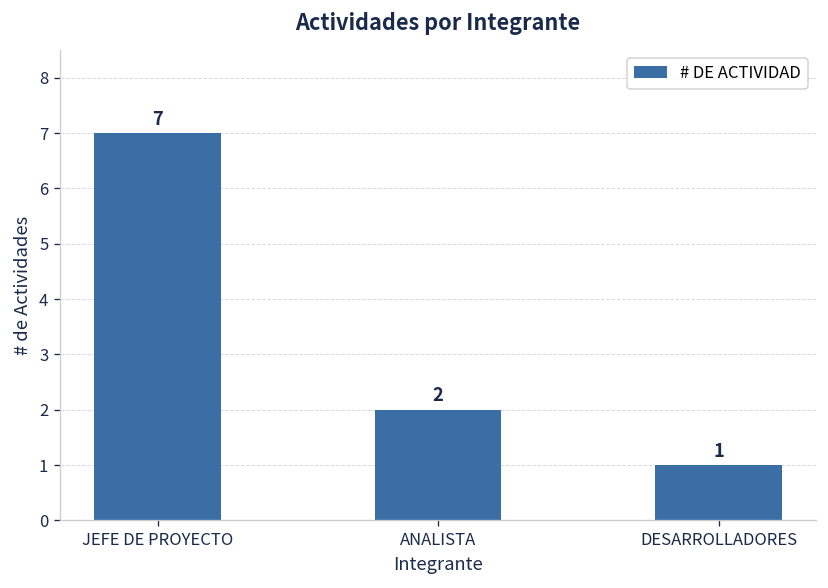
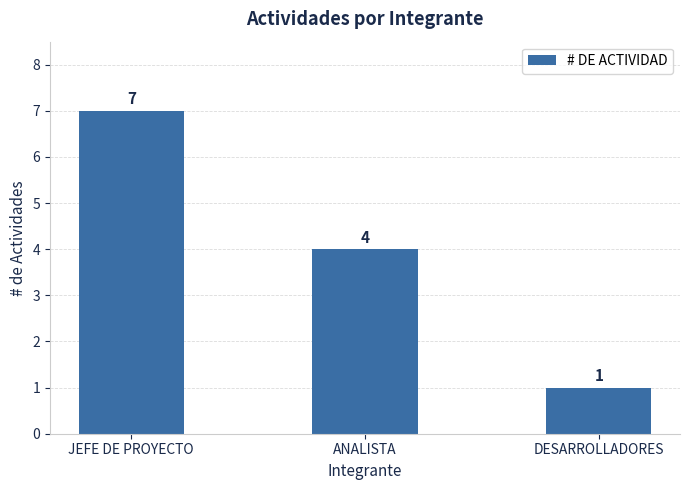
  {
    "JEFE DE PROYECTO": 7,
-   "ANALISTA": 2,
+   "ANALISTA": 4,
    "DESARROLLADORES": 1
  }
